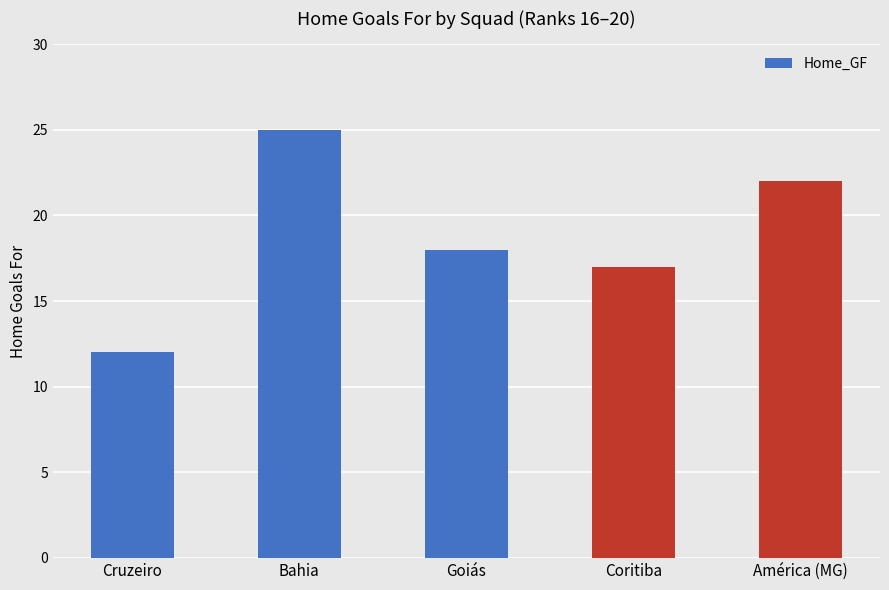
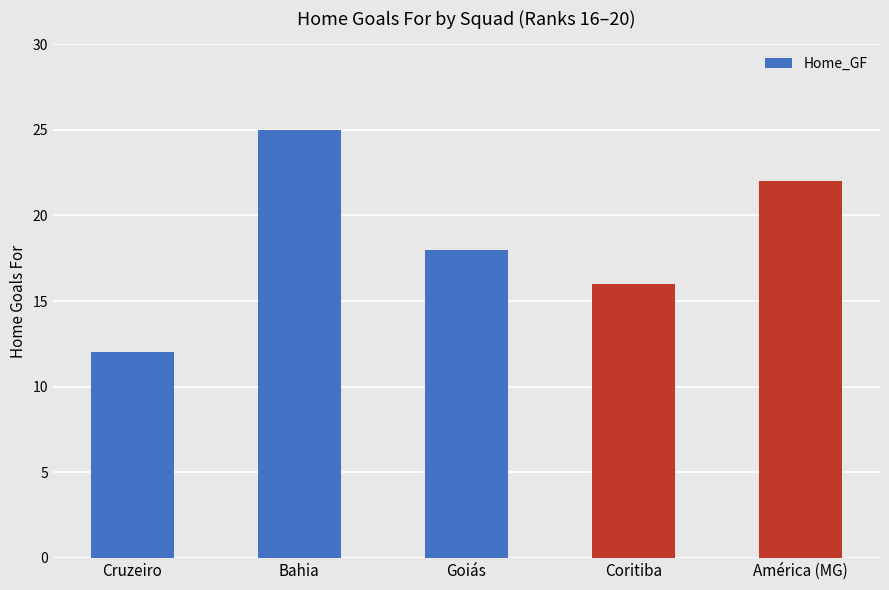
  {
    "Cruzeiro": 12,
    "Bahia": 25,
    "Goiás": 18,
-   "Coritiba": 17,
+   "Coritiba": 16,
    "América (MG)": 22
  }
